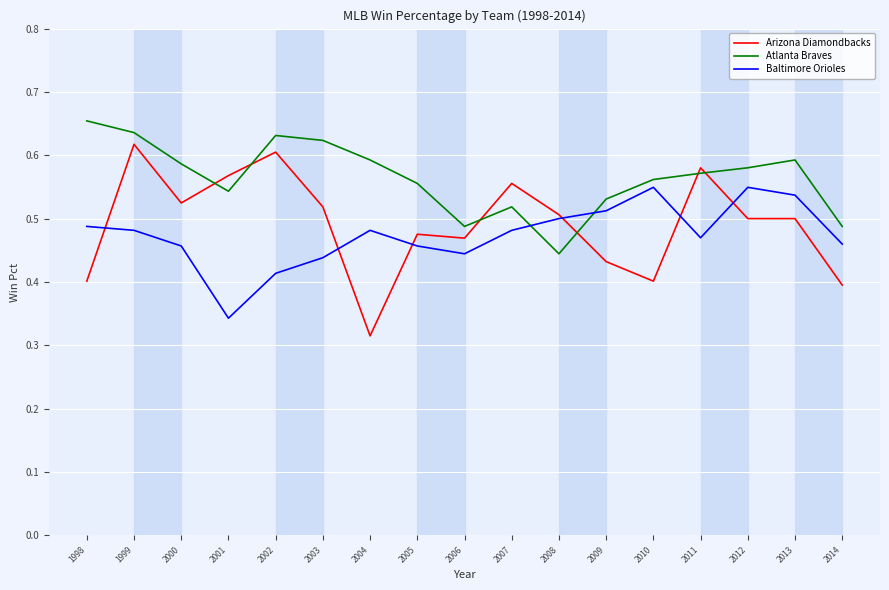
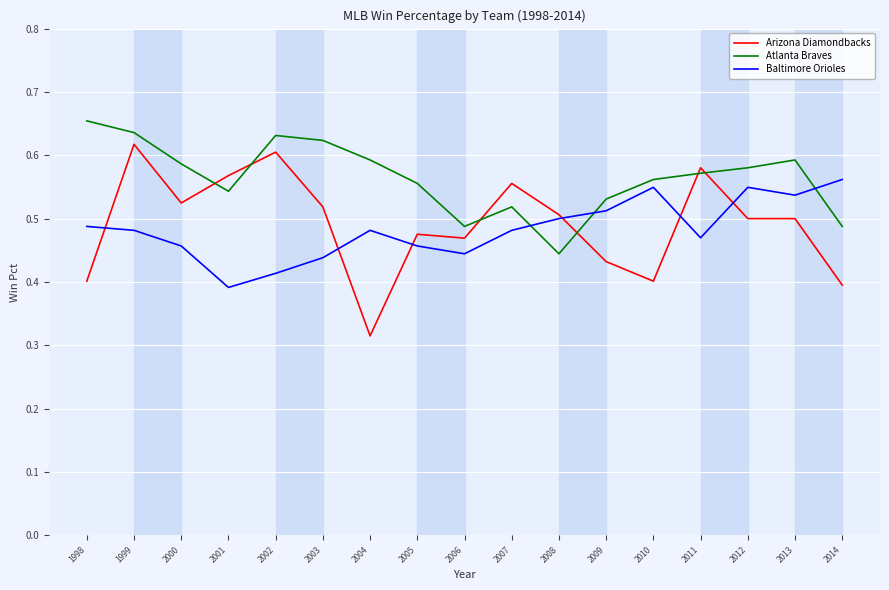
  {
    "Arizona Diamondbacks": {
      "1998": 0.40,
      "1999": 0.62,
      "2000": 0.52,
      "2001": 0.57,
      "2002": 0.60,
      "2003": 0.52,
      "2004": 0.31,
      "2005": 0.48,
      "2006": 0.47,
      "2007": 0.56,
      "2008": 0.51,
      "2009": 0.43,
      "2010": 0.40,
      "2011": 0.58,
      "2012": 0.50,
      "2013": 0.50,
      "2014": 0.40
    },
    "Atlanta Braves": {
      "1998": 0.65,
      "1999": 0.64,
      "2000": 0.59,
      "2001": 0.54,
      "2002": 0.63,
      "2003": 0.62,
      "2004": 0.59,
      "2005": 0.56,
      "2006": 0.49,
      "2007": 0.52,
      "2008": 0.44,
      "2009": 0.53,
      "2010": 0.56,
      "2011": 0.57,
      "2012": 0.58,
      "2013": 0.59,
      "2014": 0.49
    },
    "Baltimore Orioles": {
      "1998": 0.49,
      "1999": 0.48,
      "2000": 0.46,
-     "2001": 0.34,
+     "2001": 0.39,
      "2002": 0.41,
      "2003": 0.44,
      "2004": 0.48,
      "2005": 0.46,
      "2006": 0.44,
      "2007": 0.48,
      "2008": 0.50,
      "2009": 0.51,
      "2010": 0.55,
      "2011": 0.47,
      "2012": 0.55,
      "2013": 0.54,
-     "2014": 0.46
+     "2014": 0.56
    }
  }
